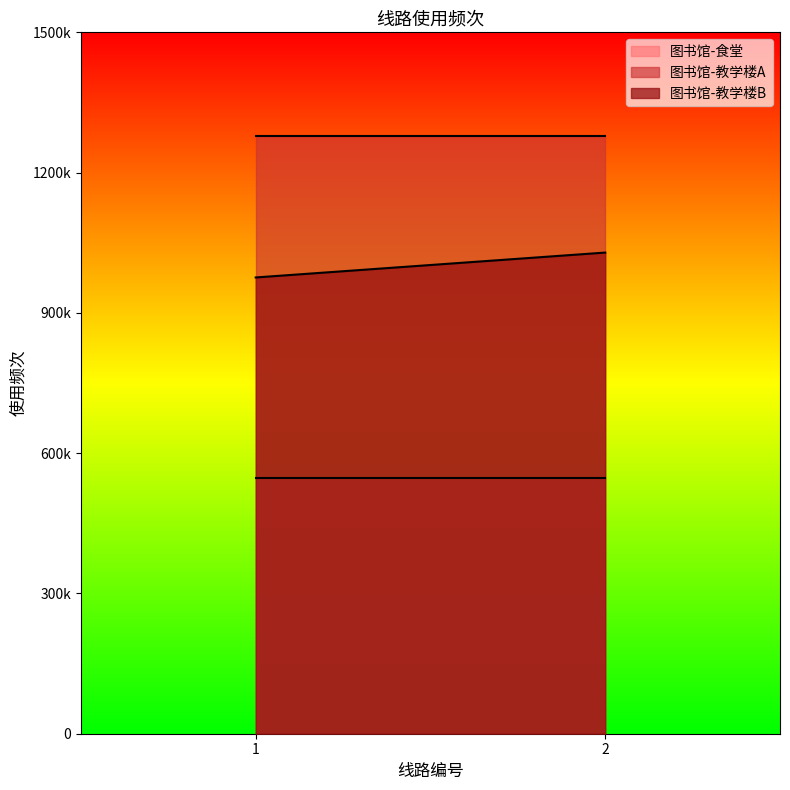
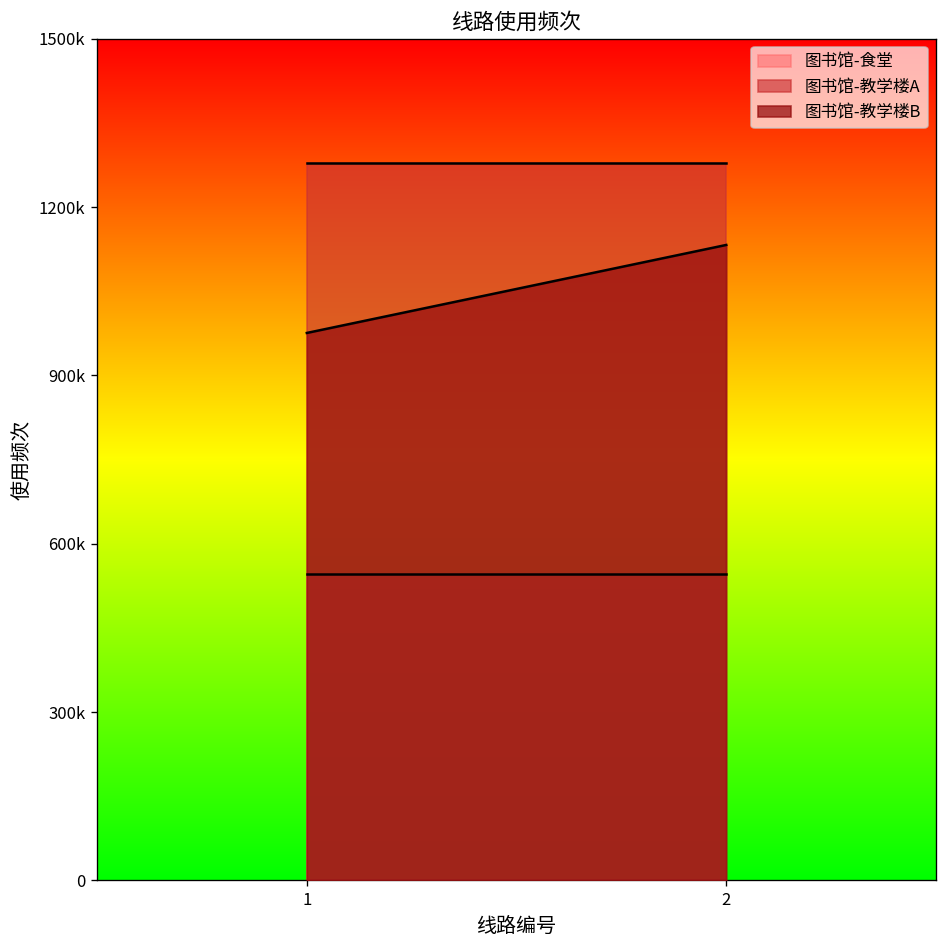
  {
    "图书馆-食堂": {
      "1": 550000,
      "2": 550000
    },
    "图书馆-教学楼A": {
      "1": 1280000,
      "2": 1280000
    },
    "图书馆-教学楼B": {
      "1": 980000,
-     "2": 1030000
+     "2": 1130000
    }
  }
